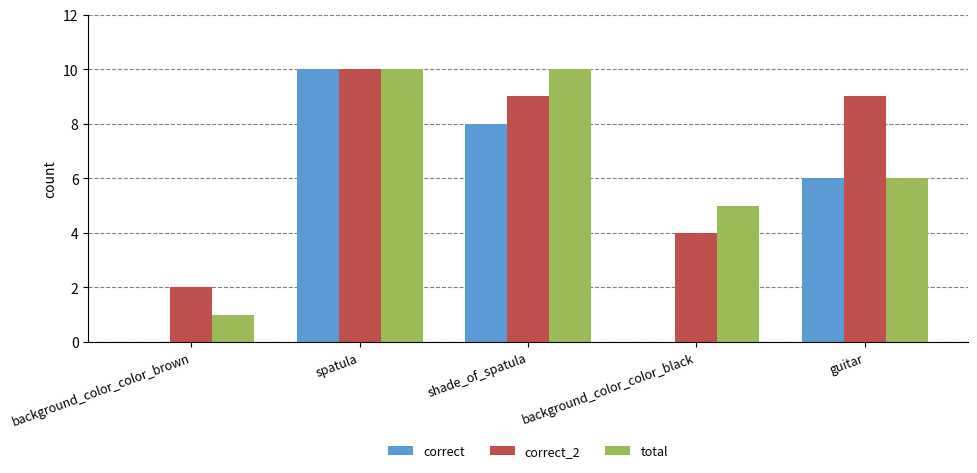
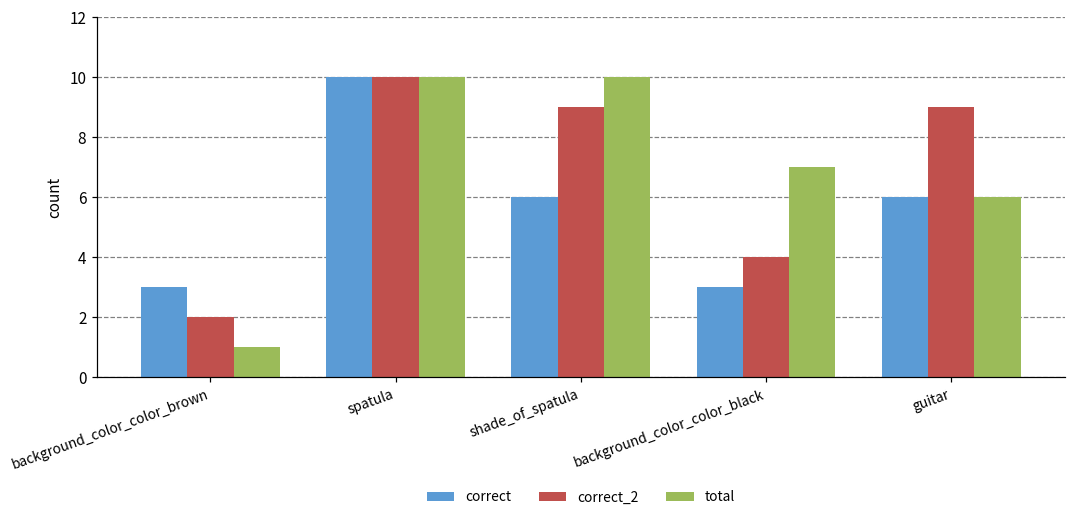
  {
    "correct": {
-     "background_color_color_brown": 0,
+     "background_color_color_brown": 3,
      "spatula": 10,
-     "shade_of_spatula": 8,
-     "background_color_color_black": 0,
+     "shade_of_spatula": 6,
+     "background_color_color_black": 3,
      "guitar": 6
    },
    "correct_2": {
      "background_color_color_brown": 2,
      "spatula": 10,
      "shade_of_spatula": 9,
      "background_color_color_black": 4,
      "guitar": 9
    },
    "total": {
      "background_color_color_brown": 1,
      "spatula": 10,
      "shade_of_spatula": 10,
-     "background_color_color_black": 5,
+     "background_color_color_black": 7,
      "guitar": 6
    }
  }
